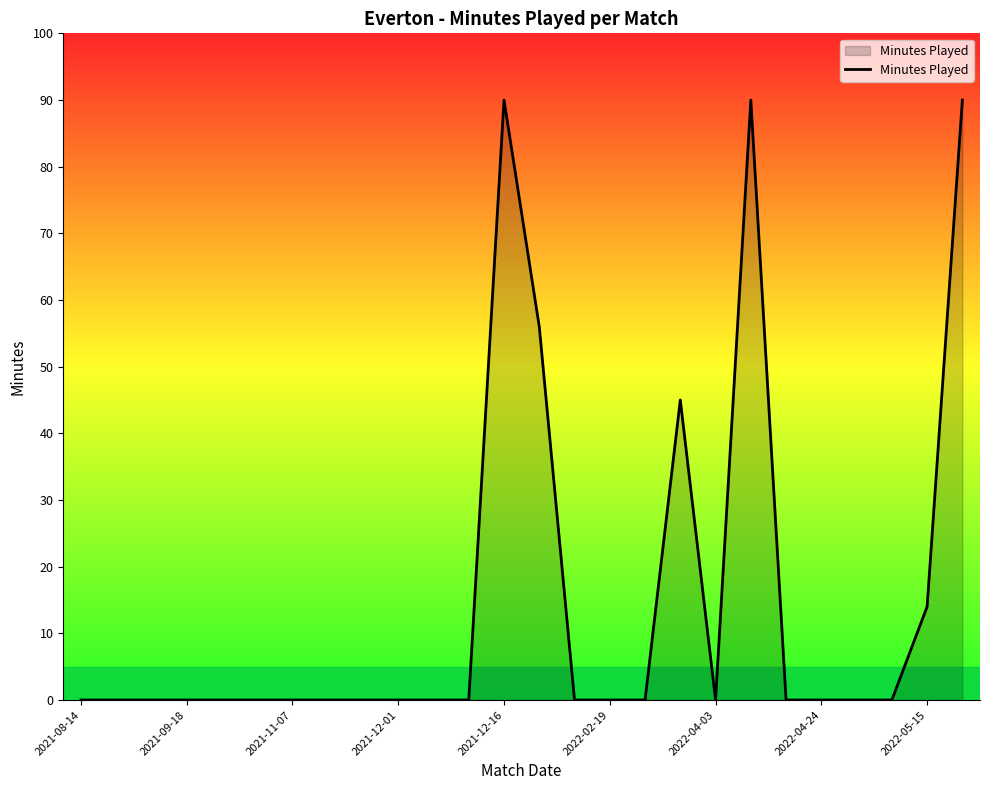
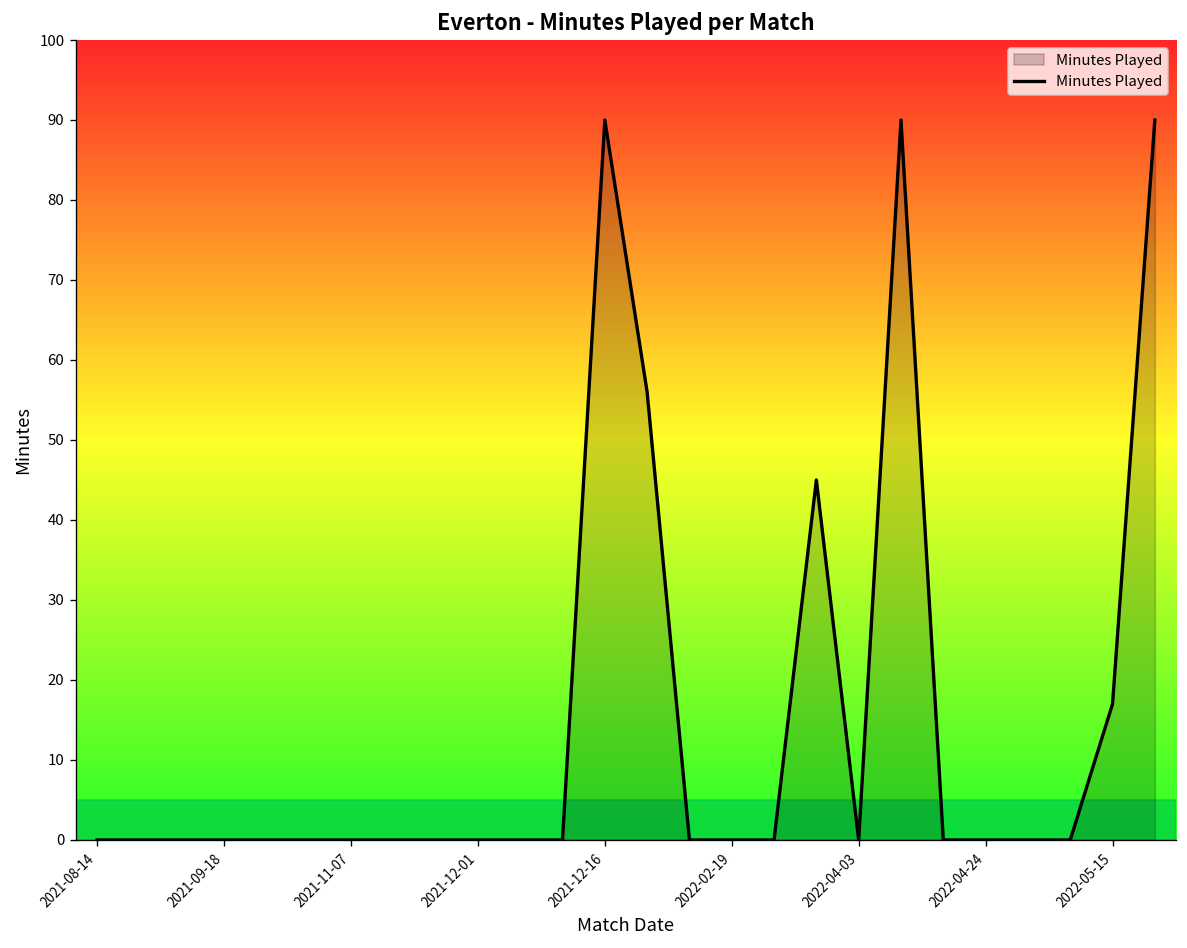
  {
    "2021-12-16": 90,
-   "2022-05-15": 14
+   "2022-05-15": 17
  }
